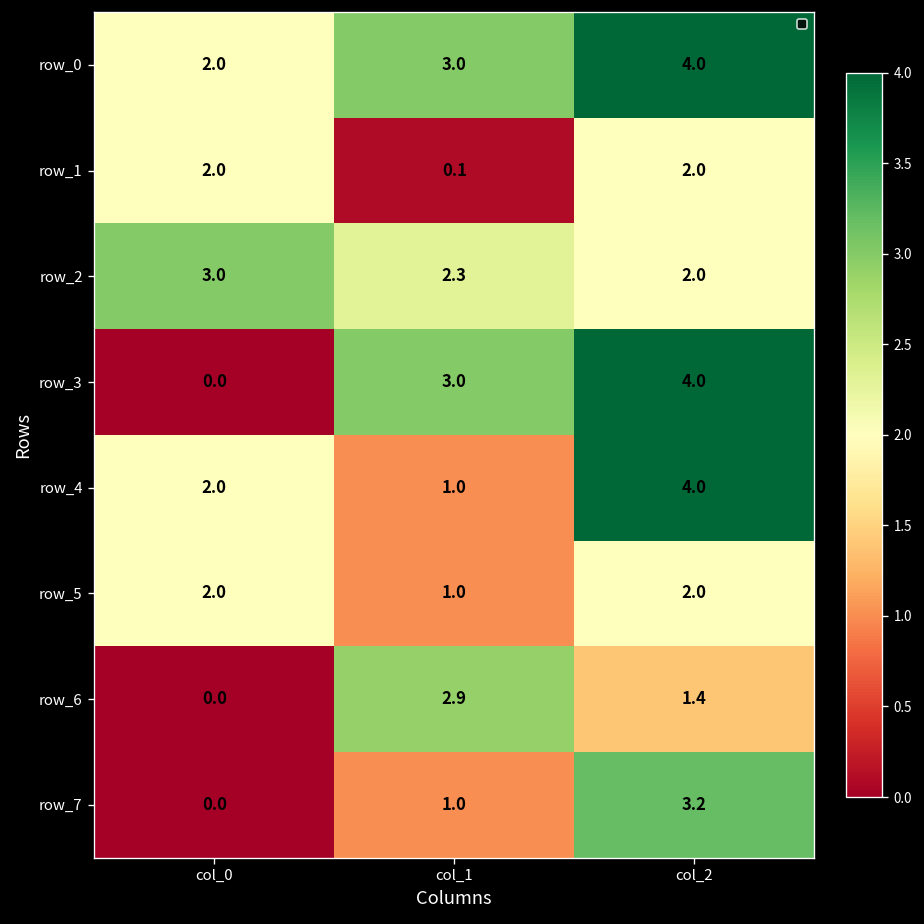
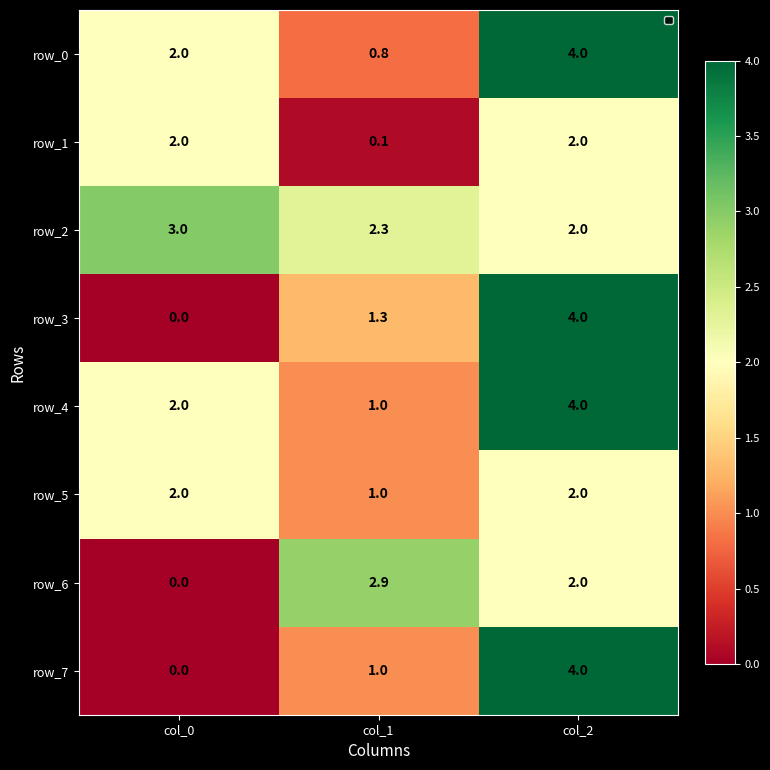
  {
    "row_0": {
      "col_0": 2.0,
-     "col_1": 3.0,
+     "col_1": 0.8,
      "col_2": 4.0
    },
    "row_1": {
      "col_0": 2.0,
      "col_1": 0.1,
      "col_2": 2.0
    },
    "row_2": {
      "col_0": 3.0,
      "col_1": 2.3,
      "col_2": 2.0
    },
    "row_3": {
      "col_0": 0.0,
-     "col_1": 3.0,
+     "col_1": 1.3,
      "col_2": 4.0
    },
    "row_4": {
      "col_0": 2.0,
      "col_1": 1.0,
      "col_2": 4.0
    },
    "row_5": {
      "col_0": 2.0,
      "col_1": 1.0,
      "col_2": 2.0
    },
    "row_6": {
      "col_0": 0.0,
      "col_1": 2.9,
-     "col_2": 1.4
+     "col_2": 2.0
    },
    "row_7": {
      "col_0": 0.0,
      "col_1": 1.0,
-     "col_2": 3.2
+     "col_2": 4.0
    }
  }
